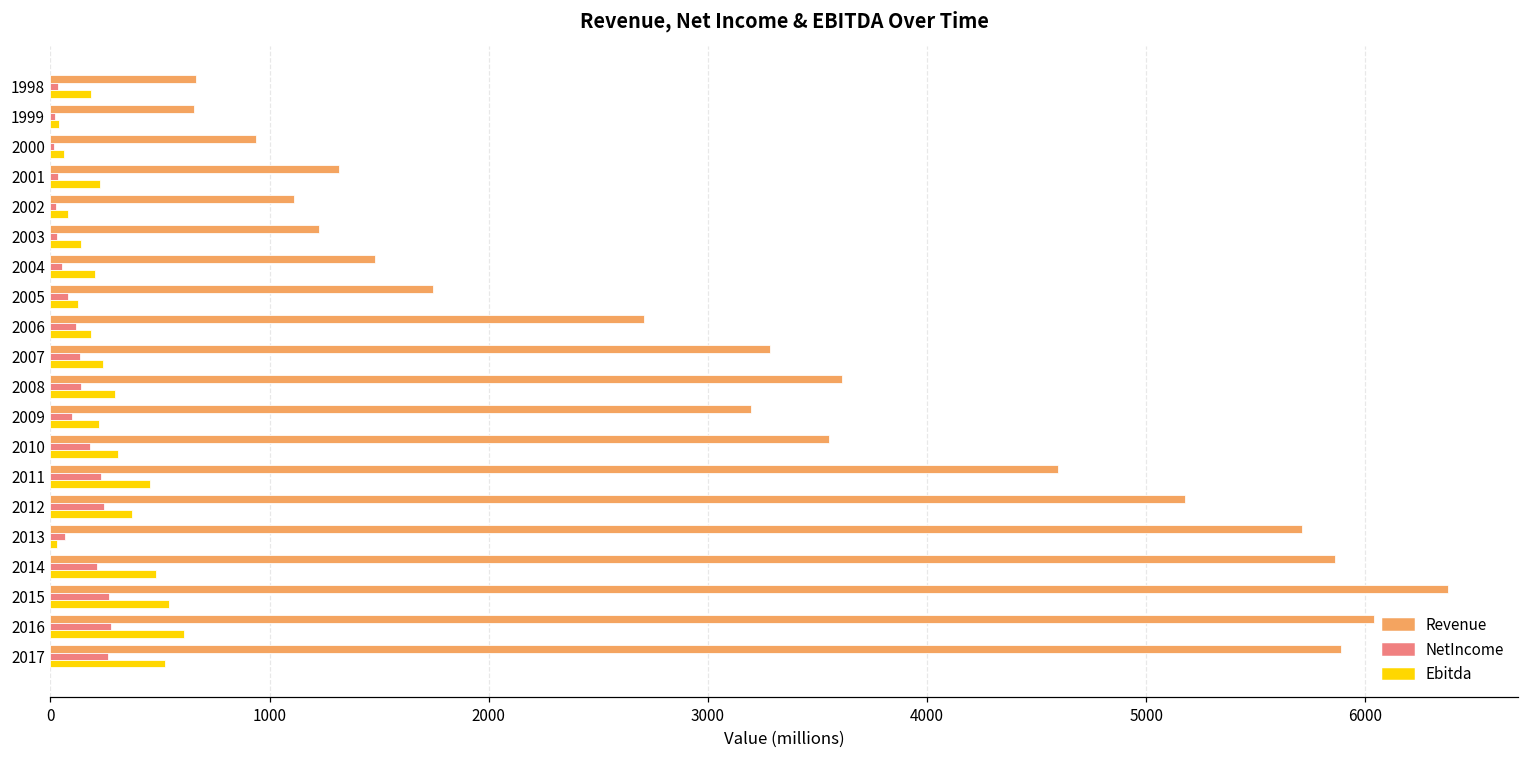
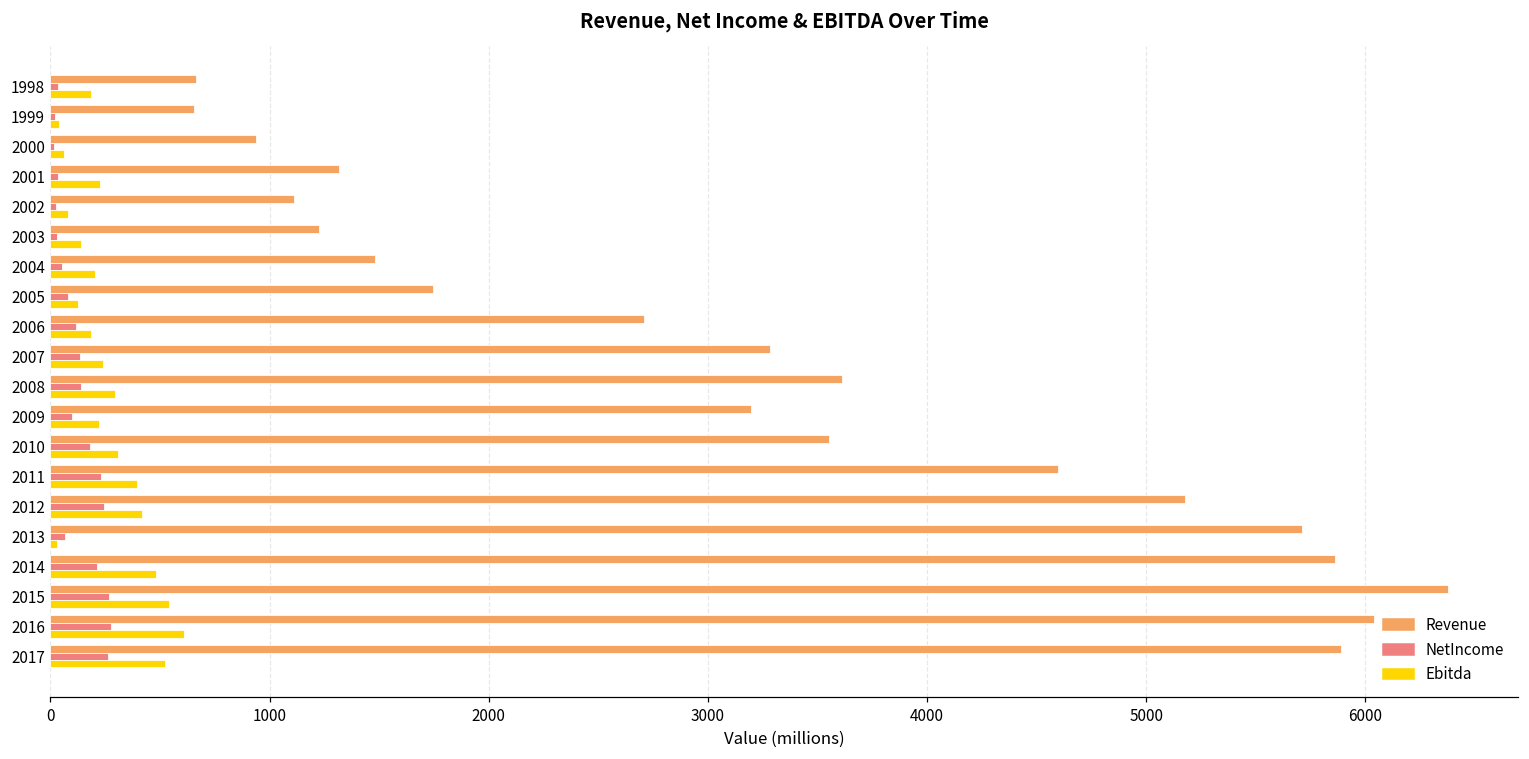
  {
    "Ebitda": {
      "1998": 180,
      "1999": 40,
      "2000": 60,
      "2001": 230,
      "2002": 80,
      "2003": 140,
      "2004": 200,
      "2005": 120,
      "2006": 190,
      "2007": 240,
      "2008": 290,
      "2009": 220,
      "2010": 310,
-     "2011": 460,
-     "2012": 370,
+     "2011": 390,
+     "2012": 420,
      "2013": 30,
      "2014": 480,
      "2015": 540,
      "2016": 610,
      "2017": 520
    }
  }
